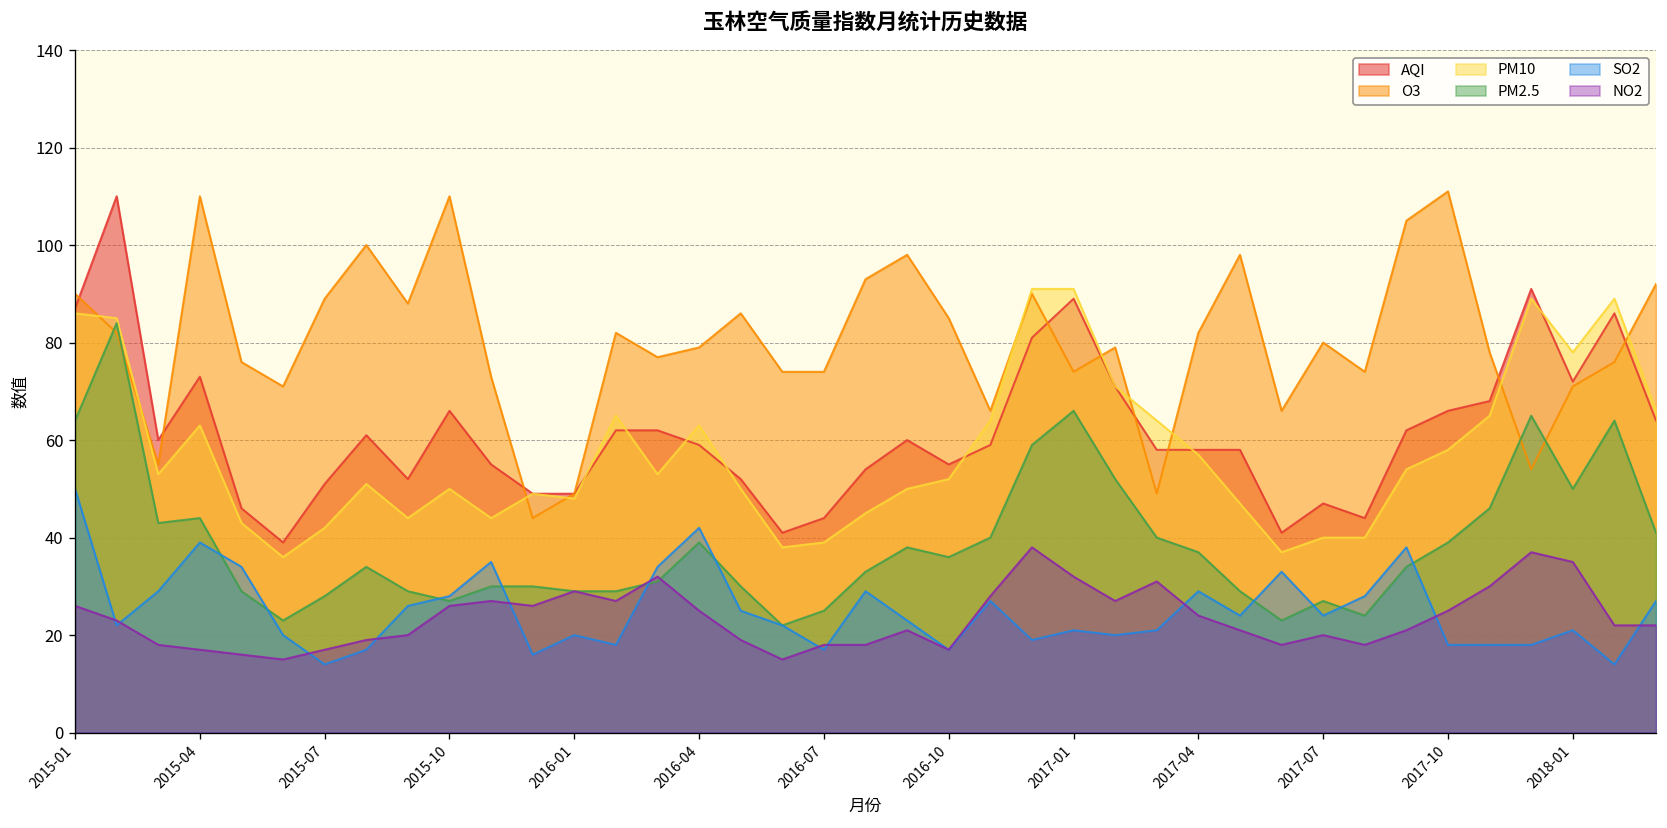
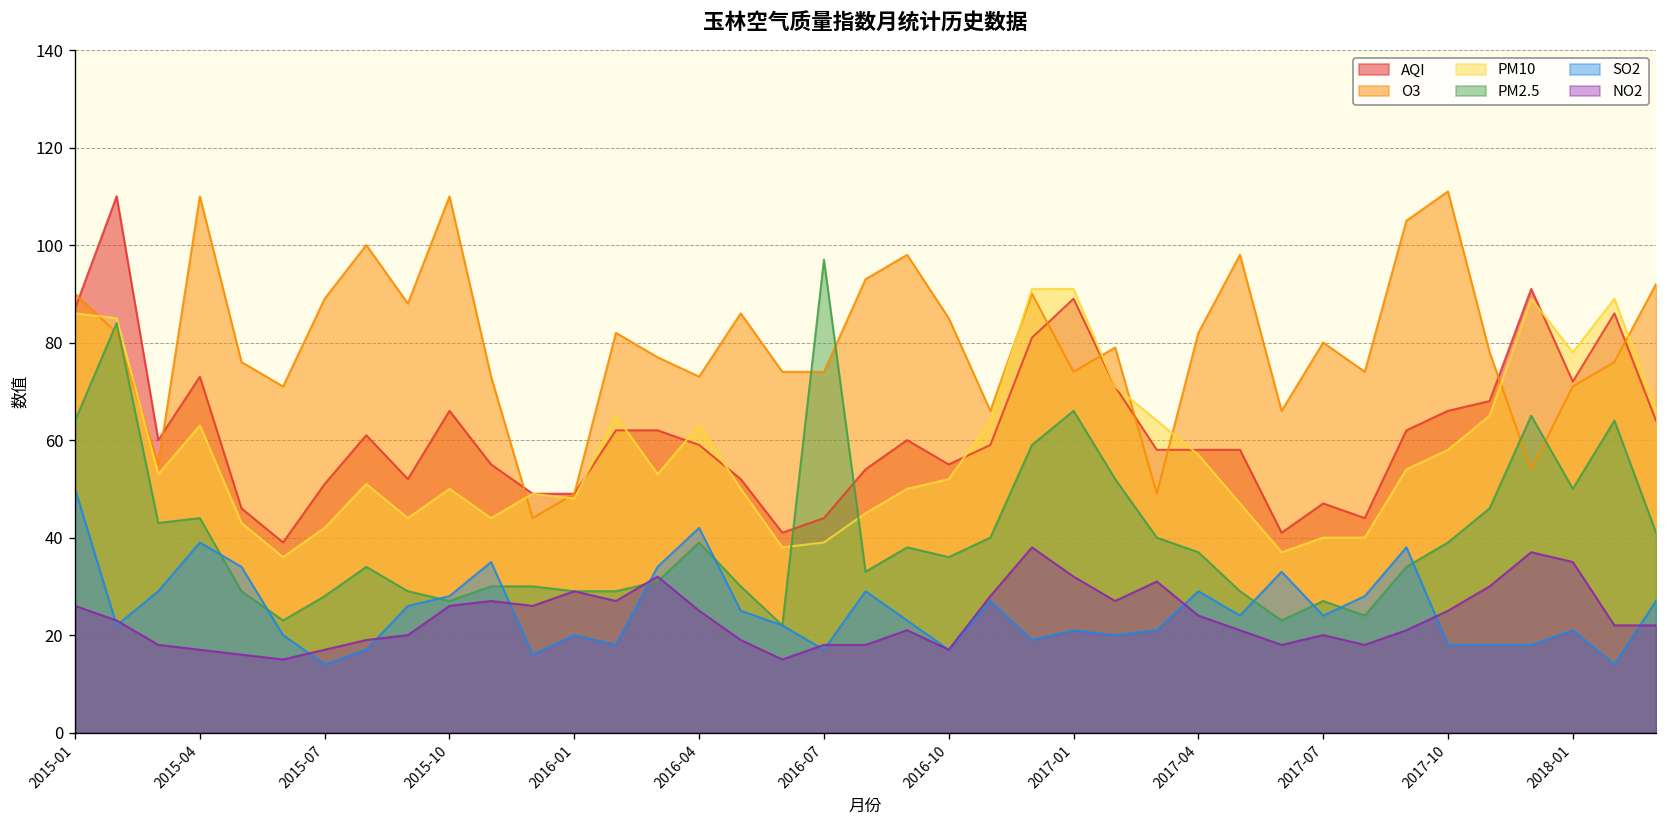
  {
    "AQI": {
      "2015-01": 87,
      "2015-04": 73,
      "2015-07": 51,
      "2015-10": 66,
      "2016-04": 59,
      "2016-07": 44,
      "2016-10": 55,
      "2017-01": 89,
      "2017-04": 58,
      "2017-07": 47,
      "2017-10": 66,
      "2018-01": 72
    },
    "O3": {
      "2015-01": 90,
      "2015-04": 110,
      "2015-07": 89,
      "2015-10": 110,
-     "2016-04": 79,
+     "2016-04": 73,
      "2016-07": 74,
      "2016-10": 85,
      "2017-01": 74,
      "2017-04": 82,
      "2017-07": 80,
      "2017-10": 111,
      "2018-01": 71
    },
    "PM10": {
      "2015-01": 86,
      "2015-04": 63,
      "2015-07": 42,
      "2015-10": 50,
      "2016-01": 48,
      "2016-04": 63,
      "2016-07": 39,
      "2016-10": 52,
      "2017-01": 91,
      "2017-04": 57,
      "2017-07": 40,
      "2017-10": 58,
      "2018-01": 78
    },
    "PM2.5": {
      "2015-01": 64,
      "2015-04": 44,
      "2015-07": 28,
      "2015-10": 27,
      "2016-04": 39,
-     "2016-07": 25,
+     "2016-07": 97,
      "2016-10": 36,
      "2017-01": 66,
      "2017-04": 37,
      "2017-07": 27,
      "2017-10": 39,
      "2018-01": 50
    },
    "SO2": {
      "2015-01": 50,
      "2015-04": 39,
      "2015-07": 14,
      "2015-10": 28,
      "2016-01": 20,
      "2016-04": 42,
      "2016-07": 17,
      "2017-01": 21,
      "2017-04": 29,
      "2017-07": 24,
      "2017-10": 18,
      "2018-01": 21
    },
    "NO2": {
      "2015-01": 26,
      "2015-04": 17,
      "2015-07": 17,
      "2015-10": 26,
      "2016-04": 25,
      "2016-07": 18,
      "2017-01": 32,
      "2017-04": 24,
      "2017-07": 20,
      "2017-10": 25,
      "2018-01": 35
    }
  }
